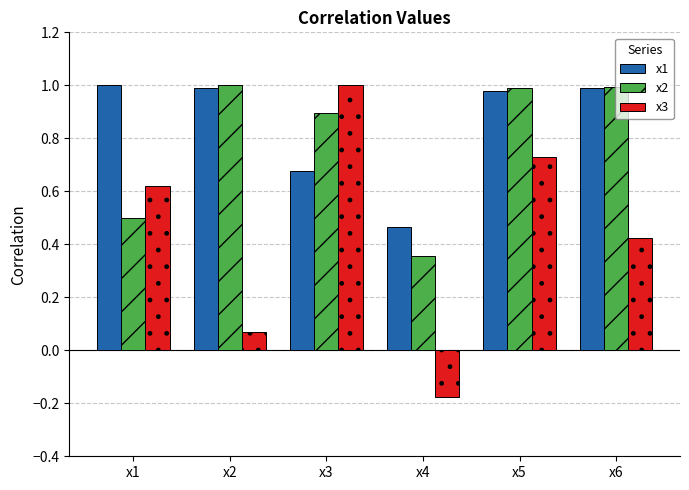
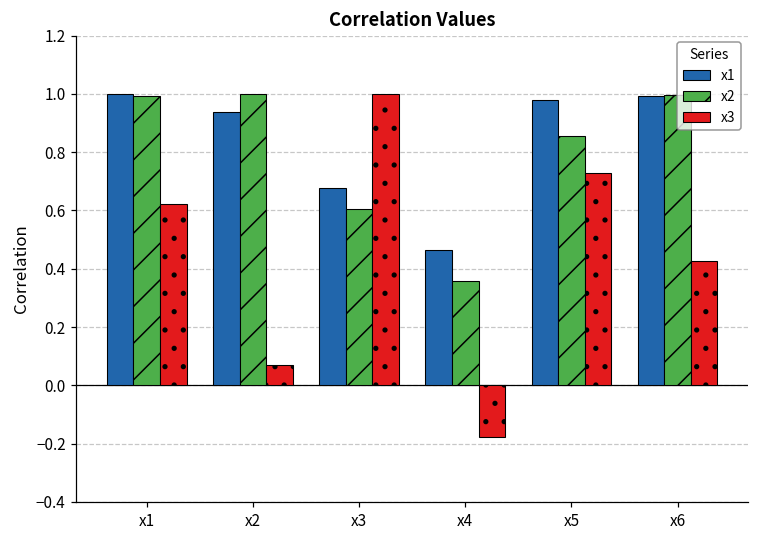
  {
    "x1": {
      "x1": 1.00,
-     "x2": 0.99,
+     "x2": 0.94,
      "x3": 0.68,
      "x4": 0.46,
      "x5": 0.98,
      "x6": 0.99
    },
    "x2": {
-     "x1": 0.50,
+     "x1": 0.99,
      "x2": 1.00,
-     "x3": 0.89,
+     "x3": 0.60,
      "x4": 0.36,
-     "x5": 0.99
+     "x5": 0.85
    },
    "x3": {
      "x1": 0.62,
      "x2": 0.07,
      "x3": 1.00,
      "x4": -0.18,
      "x5": 0.73,
      "x6": 0.42
    }
  }
